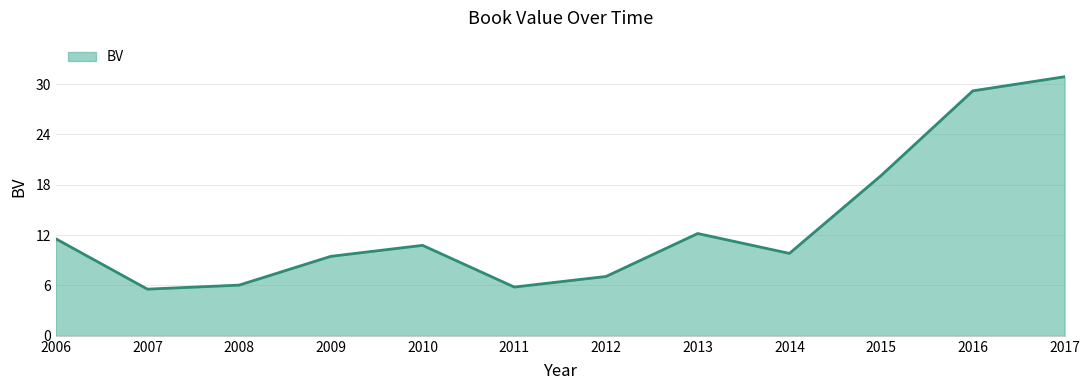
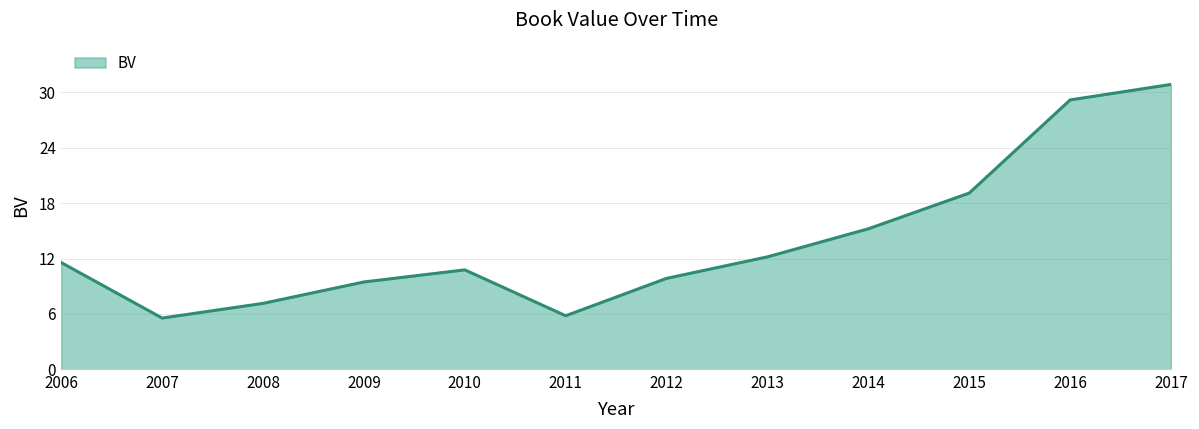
  {
    "2006": 12,
    "2007": 6,
-   "2008": 6,
+   "2008": 7,
    "2009": 9,
    "2010": 11,
    "2011": 6,
-   "2012": 7,
+   "2012": 10,
    "2013": 12,
-   "2014": 10,
+   "2014": 15,
    "2015": 19,
    "2016": 29,
    "2017": 31
  }
